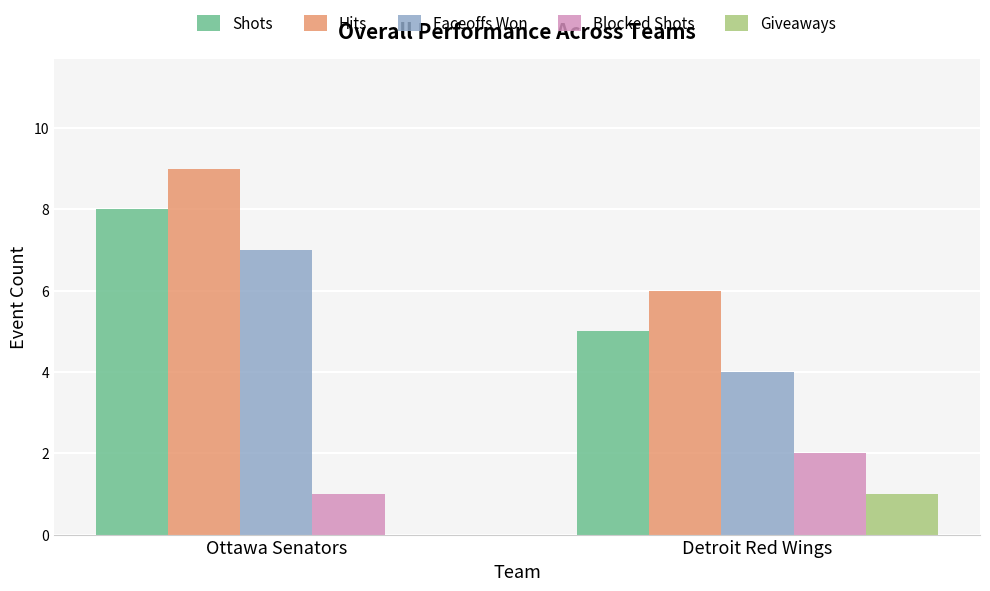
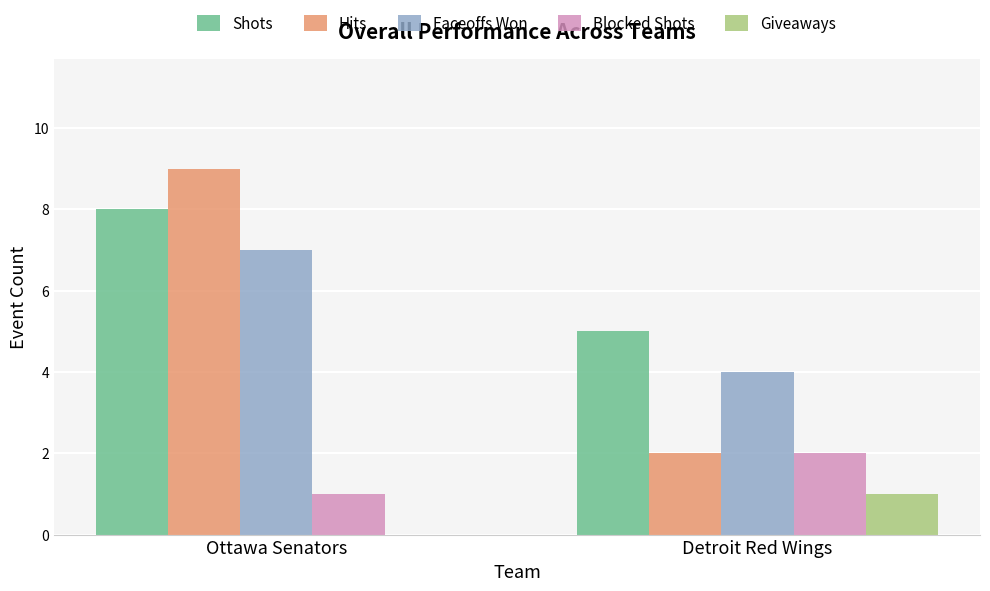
  {
    "Shots": {
      "Ottawa Senators": 8,
      "Detroit Red Wings": 5
    },
    "Hits": {
      "Ottawa Senators": 9,
-     "Detroit Red Wings": 6
+     "Detroit Red Wings": 2
    },
    "Faceoffs Won": {
      "Ottawa Senators": 7,
      "Detroit Red Wings": 4
    },
    "Blocked Shots": {
      "Ottawa Senators": 1,
      "Detroit Red Wings": 2
    },
    "Giveaways": {
      "Ottawa Senators": 0,
      "Detroit Red Wings": 1
    }
  }
